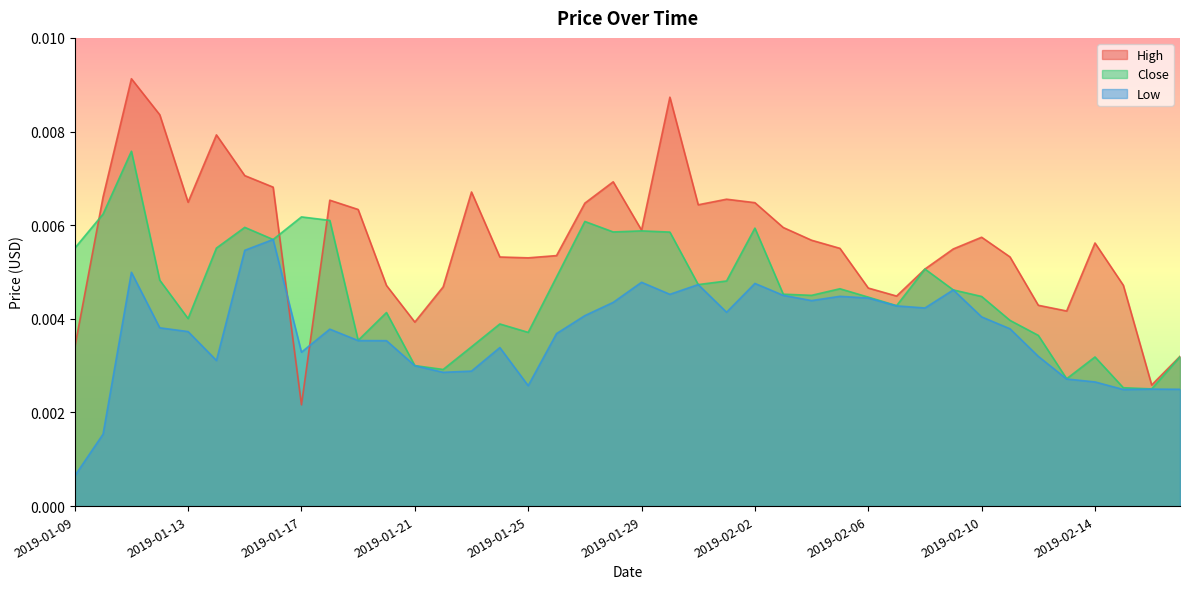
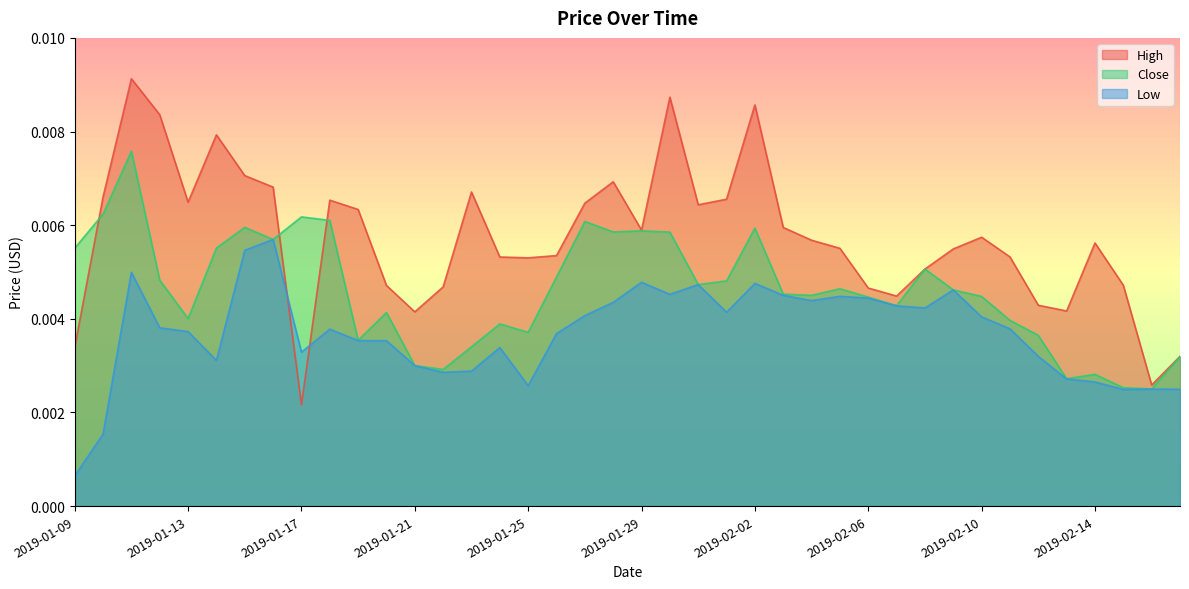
  {
    "High": {
      "2019-01-09": 0.0034,
      "2019-01-13": 0.0065,
      "2019-01-17": 0.0022,
-     "2019-01-21": 0.0039,
+     "2019-01-21": 0.0041,
      "2019-01-25": 0.0053,
-     "2019-02-02": 0.0065,
+     "2019-02-02": 0.0086,
      "2019-02-06": 0.0047,
      "2019-02-10": 0.0057,
      "2019-02-14": 0.0056
    },
    "Close": {
      "2019-01-09": 0.0055,
      "2019-01-13": 0.0040,
      "2019-01-17": 0.0062,
      "2019-01-25": 0.0037,
      "2019-02-02": 0.0059,
      "2019-02-10": 0.0045,
-     "2019-02-14": 0.0032
+     "2019-02-14": 0.0028
    },
    "Low": {
      "2019-01-09": 0.0006,
      "2019-01-13": 0.0037,
      "2019-01-17": 0.0033,
      "2019-01-25": 0.0026,
      "2019-01-29": 0.0048,
      "2019-02-02": 0.0048,
      "2019-02-10": 0.0040,
      "2019-02-14": 0.0027
    }
  }
